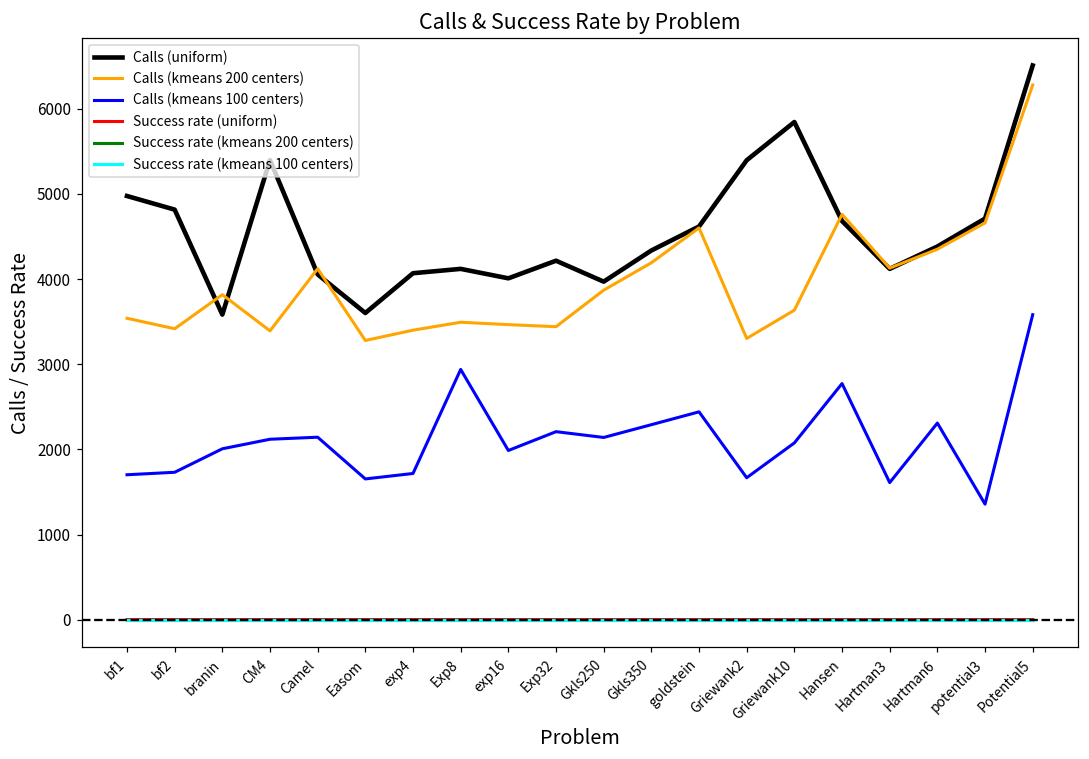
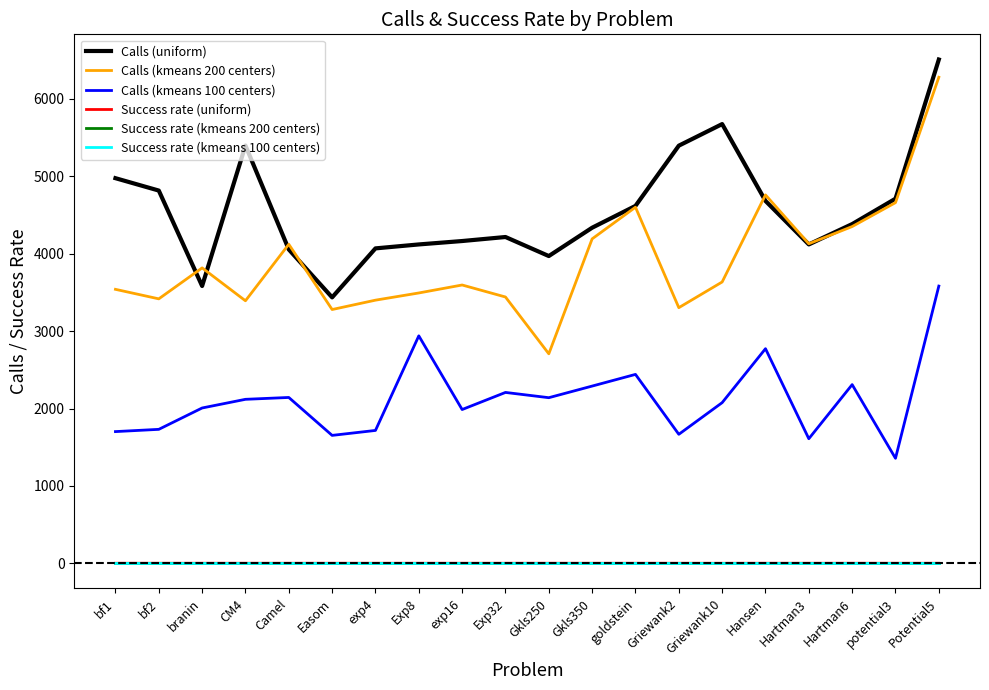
  {
    "Calls (uniform)": {
      "bf1": 5000,
      "bf2": 4800,
      "branin": 3600,
      "Camel": 4100,
-     "Easom": 3600,
+     "Easom": 3400,
      "exp4": 4100,
      "Exp8": 4100,
-     "exp16": 4000,
+     "exp16": 4200,
      "Exp32": 4200,
      "Gkls250": 4000,
      "Gkls350": 4300,
      "Griewank2": 5400,
-     "Griewank10": 5800,
+     "Griewank10": 5700,
      "Hansen": 4700,
      "potential3": 4700,
      "Potential5": 6500
    },
    "Calls (kmeans 200 centers)": {
      "bf1": 3500,
      "bf2": 3400,
      "branin": 3800,
      "CM4": 3400,
      "Camel": 4100,
      "Easom": 3300,
      "exp4": 3400,
      "Exp8": 3500,
-     "exp16": 3500,
+     "exp16": 3600,
      "Exp32": 3400,
-     "Gkls250": 3900,
+     "Gkls250": 2700,
      "Gkls350": 4200,
      "Griewank2": 3300,
      "Griewank10": 3600,
      "Hansen": 4800,
      "potential3": 4700,
      "Potential5": 6300
    },
    "Calls (kmeans 100 centers)": {
      "bf1": 1700,
      "bf2": 1700,
      "branin": 2000,
      "CM4": 2100,
      "Camel": 2100,
      "Easom": 1700,
      "exp4": 1700,
      "Exp8": 2900,
      "exp16": 2000,
      "Exp32": 2200,
      "Gkls250": 2100,
      "Gkls350": 2300,
      "goldstein": 2400,
      "Griewank2": 1700,
      "Griewank10": 2100,
      "Hansen": 2800,
      "Hartman3": 1600,
      "Hartman6": 2300,
      "potential3": 1400,
      "Potential5": 3600
    },
    "Success rate (kmeans 100 centers)": {
      "bf1": 0,
      "bf2": 0,
      "branin": 0,
      "CM4": 0,
      "Camel": 0,
      "Easom": 0,
      "exp4": 0,
      "Exp8": 0,
      "exp16": 0,
      "Exp32": 0,
      "Gkls250": 0,
      "Gkls350": 0,
      "goldstein": 0,
      "Griewank2": 0,
      "Griewank10": 0,
      "Hansen": 0,
      "Hartman3": 0,
      "Hartman6": 0,
      "potential3": 0,
      "Potential5": 0
    }
  }
